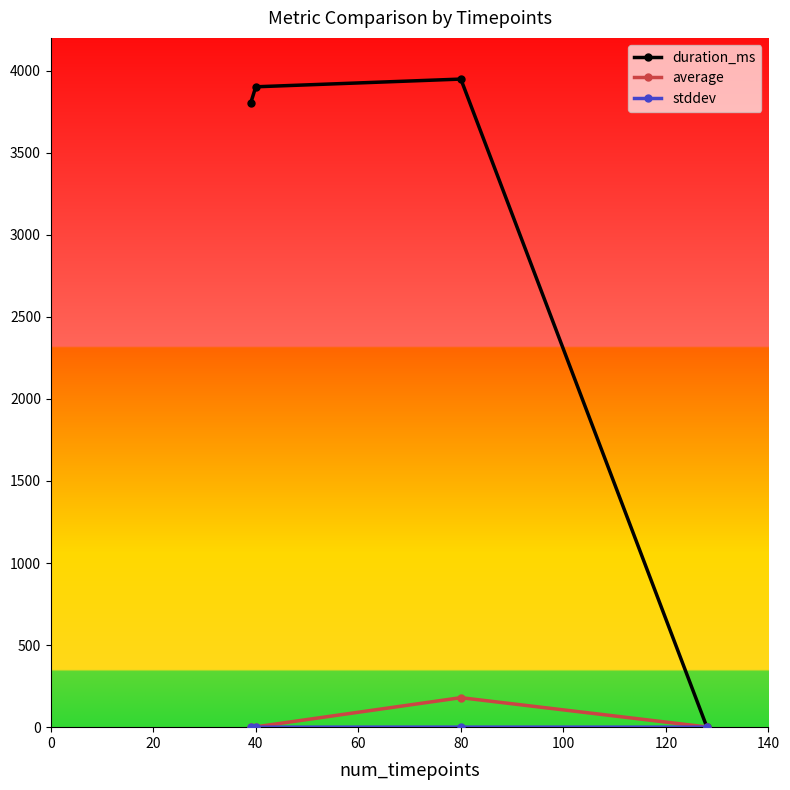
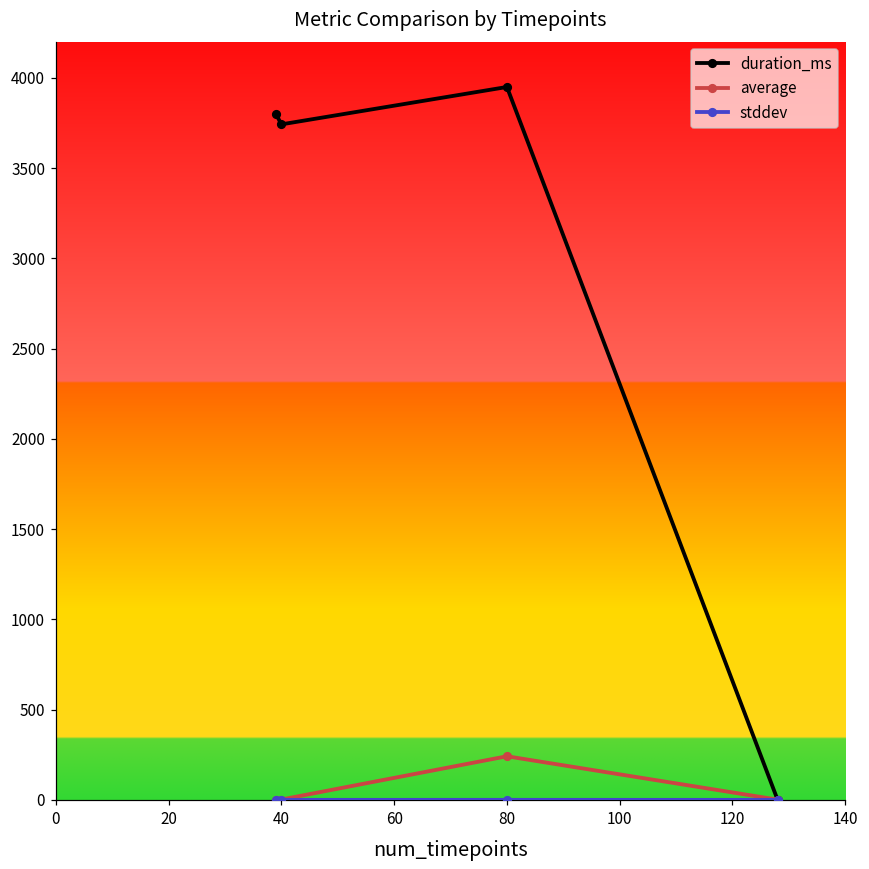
  {
    "duration_ms": {
-     "40": 3900,
+     "40": 3740,
      "80": 3950
    },
    "average": {
-     "80": 180
+     "80": 240
    },
    "stddev": {
      "80": 0
    }
  }
